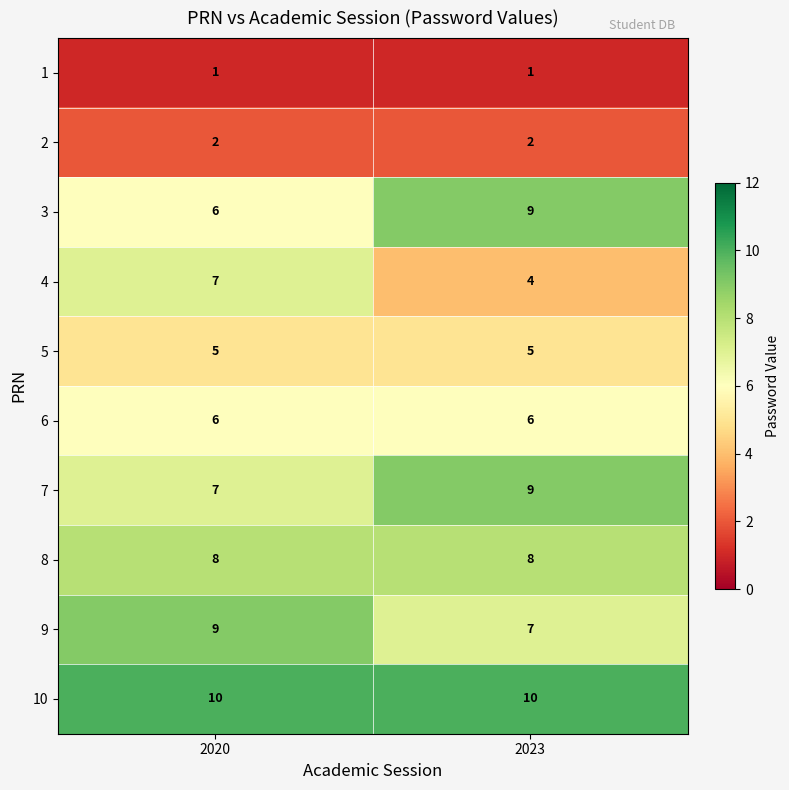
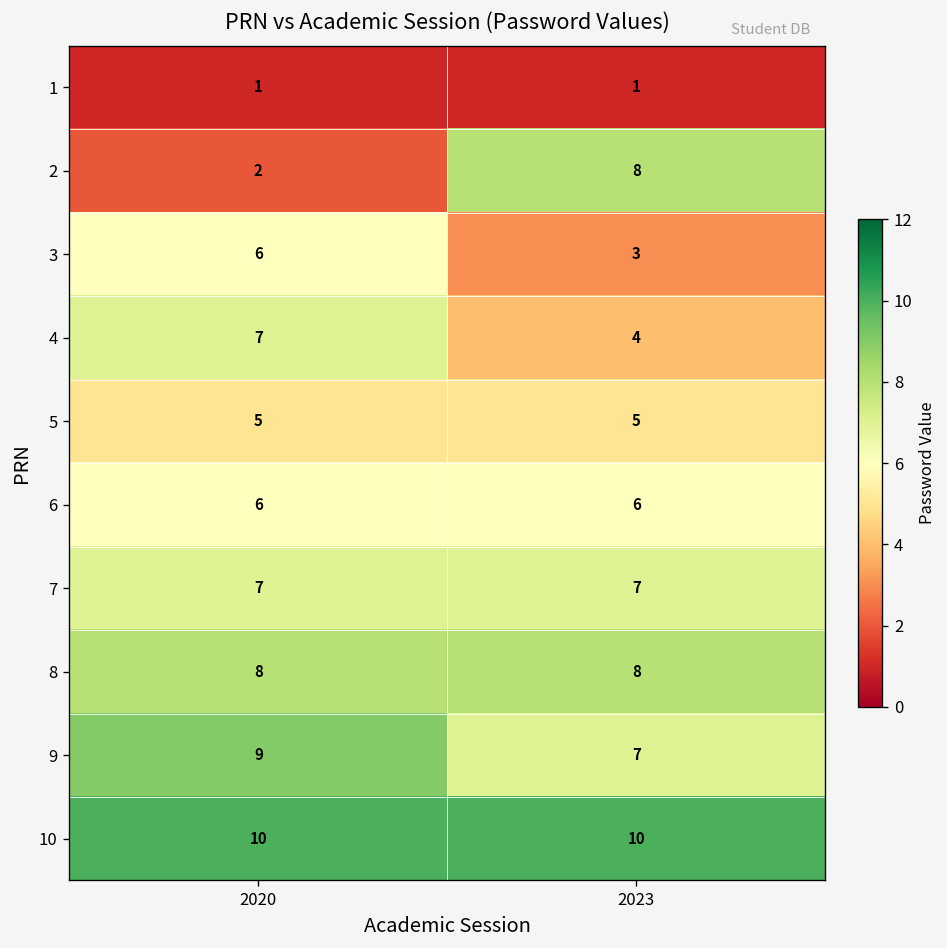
  {
    "1": {
      "2020": 1,
      "2023": 1
    },
    "2": {
      "2020": 2,
-     "2023": 2
+     "2023": 8
    },
    "3": {
      "2020": 6,
-     "2023": 9
+     "2023": 3
    },
    "4": {
      "2020": 7,
      "2023": 4
    },
    "5": {
      "2020": 5,
      "2023": 5
    },
    "6": {
      "2020": 6,
      "2023": 6
    },
    "7": {
      "2020": 7,
-     "2023": 9
+     "2023": 7
    },
    "8": {
      "2020": 8,
      "2023": 8
    },
    "9": {
      "2020": 9,
      "2023": 7
    },
    "10": {
      "2020": 10,
      "2023": 10
    }
  }
